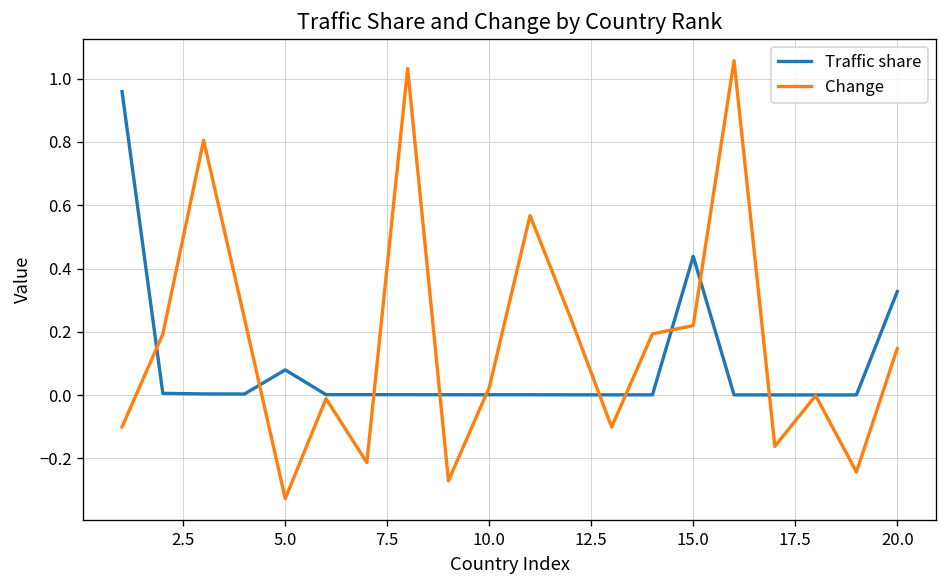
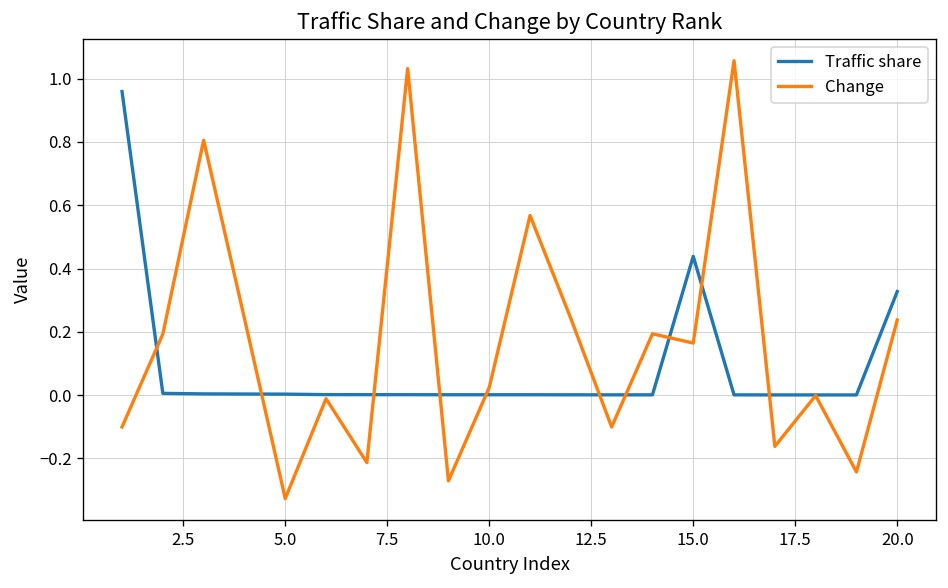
  {
    "Traffic share": {
-     "5.0": 0.08,
+     "5.0": 0.00,
      "10.0": 0.00,
      "15.0": 0.44,
      "20.0": 0.33
    },
    "Change": {
      "5.0": -0.33,
      "10.0": 0.02,
-     "15.0": 0.22,
-     "20.0": 0.15
+     "15.0": 0.16,
+     "20.0": 0.24
    }
  }
